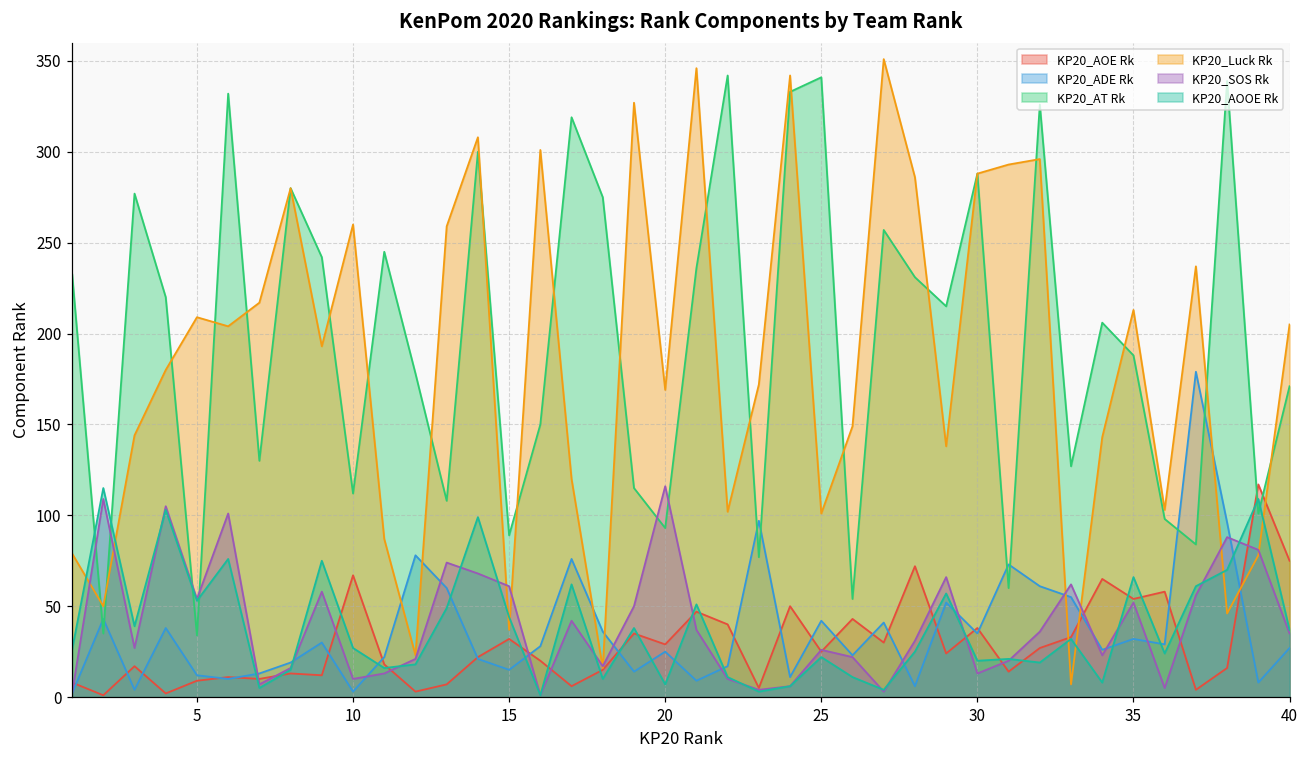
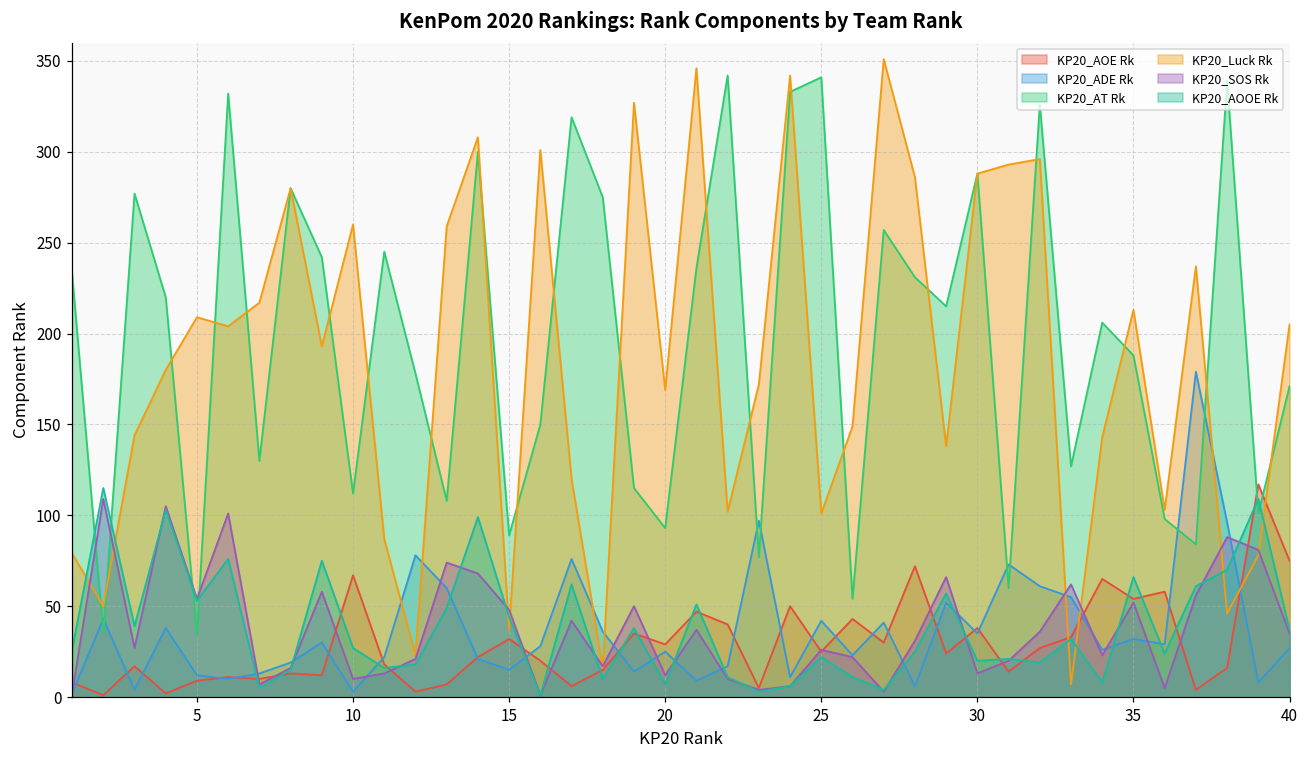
  {
    "KP20_SOS Rk": {
      "10": 10,
-     "15": 61,
-     "20": 116,
+     "15": 48,
+     "20": 12,
      "30": 13,
      "35": 52,
      "40": 35
    }
  }
